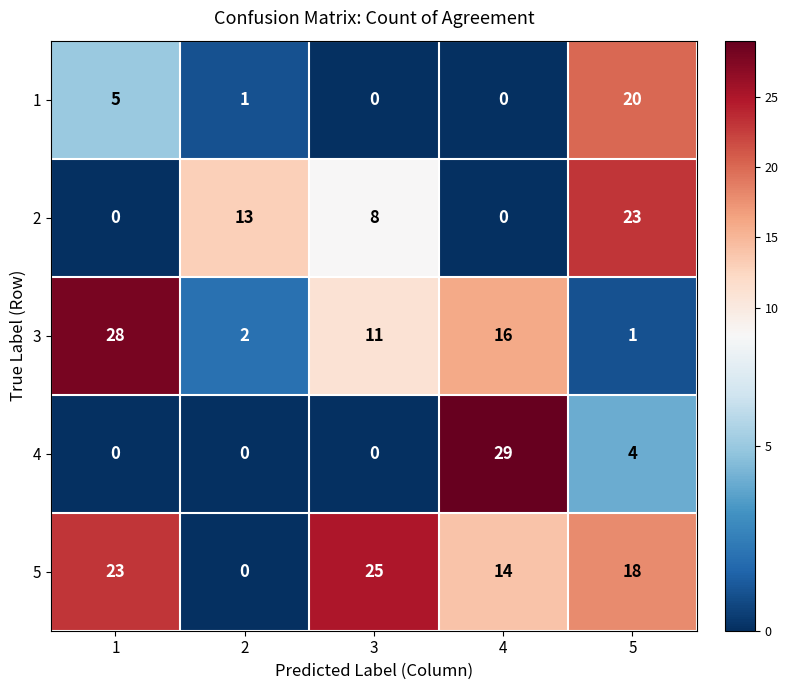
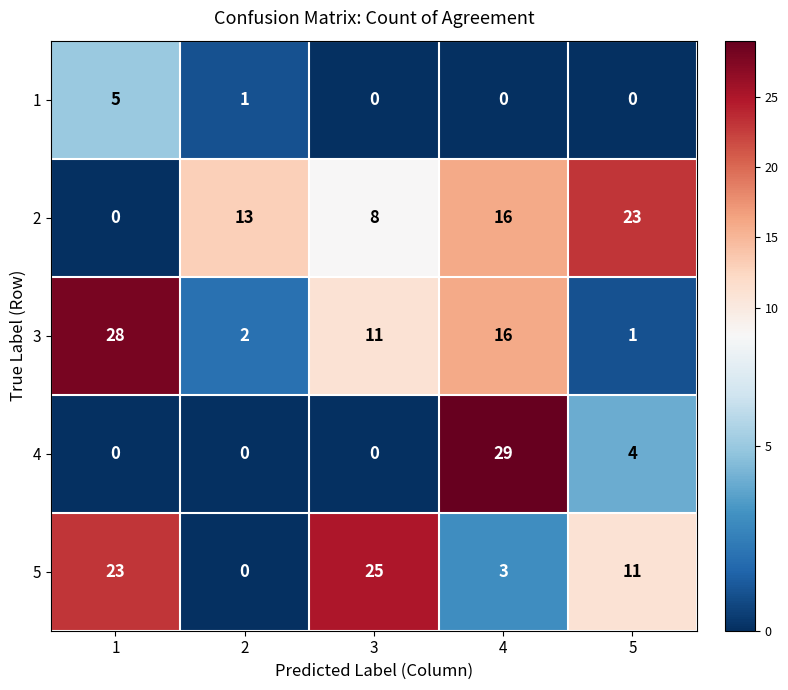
  {
    "1": {
      "1": 5,
      "2": 1,
      "3": 0,
      "4": 0,
-     "5": 20
+     "5": 0
    },
    "2": {
      "1": 0,
      "2": 13,
      "3": 8,
-     "4": 0,
+     "4": 16,
      "5": 23
    },
    "3": {
      "1": 28,
      "2": 2,
      "3": 11,
      "4": 16,
      "5": 1
    },
    "4": {
      "1": 0,
      "2": 0,
      "3": 0,
      "4": 29,
      "5": 4
    },
    "5": {
      "1": 23,
      "2": 0,
      "3": 25,
-     "4": 14,
-     "5": 18
+     "4": 3,
+     "5": 11
    }
  }
